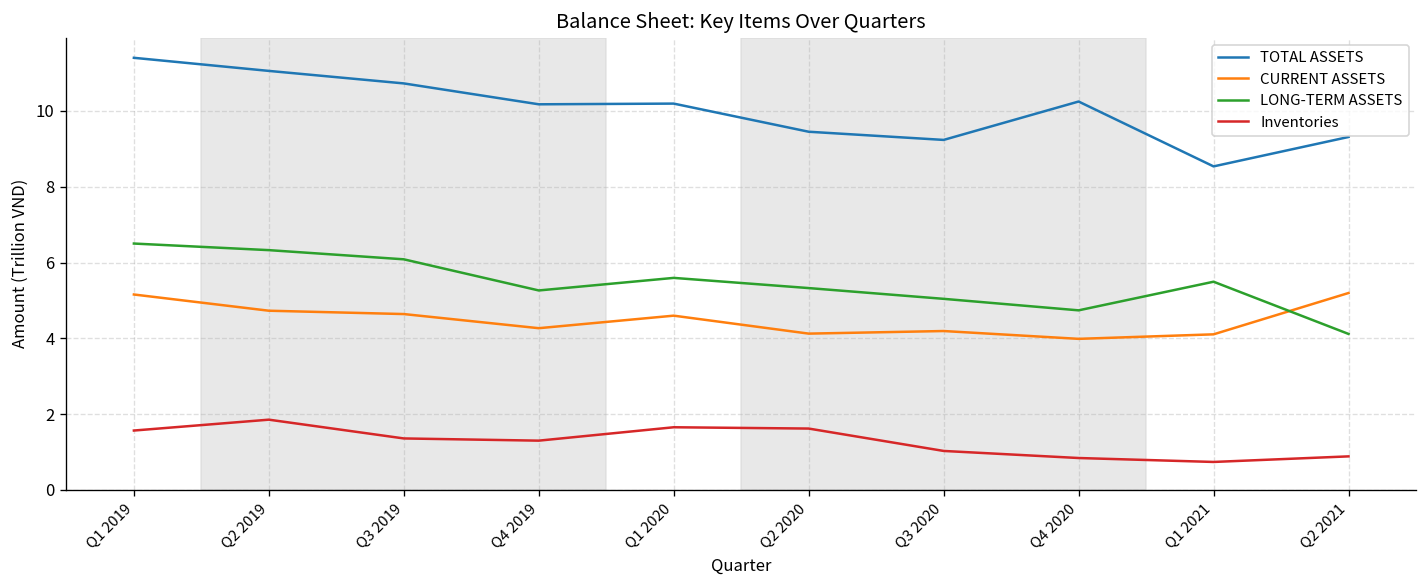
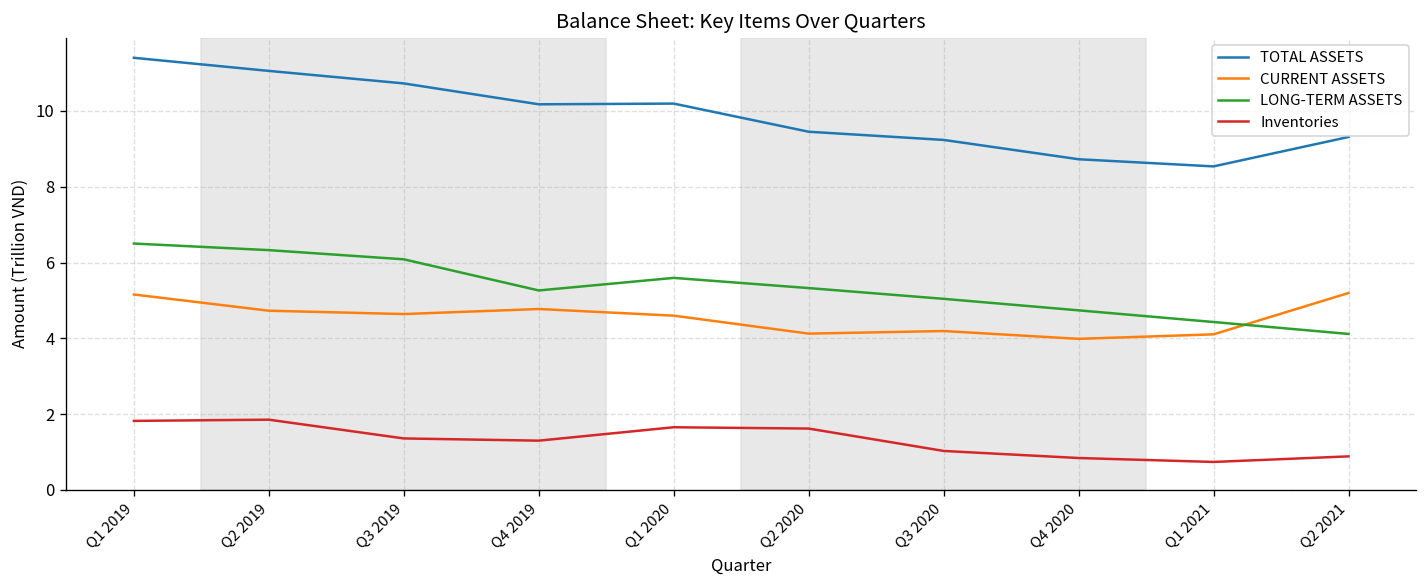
  {
    "TOTAL ASSETS": {
      "Q1 2019": 11.4,
      "Q2 2019": 11.1,
      "Q3 2019": 10.7,
      "Q4 2019": 10.2,
      "Q1 2020": 10.2,
      "Q2 2020": 9.5,
      "Q3 2020": 9.2,
-     "Q4 2020": 10.2,
+     "Q4 2020": 8.7,
      "Q1 2021": 8.5
    },
    "CURRENT ASSETS": {
      "Q1 2019": 5.2,
      "Q2 2019": 4.7,
      "Q3 2019": 4.6,
-     "Q4 2019": 4.3,
+     "Q4 2019": 4.8,
      "Q1 2020": 4.6,
      "Q2 2020": 4.1,
      "Q3 2020": 4.2,
      "Q4 2020": 4.0,
      "Q1 2021": 4.1,
      "Q2 2021": 5.2
    },
    "LONG-TERM ASSETS": {
      "Q1 2019": 6.5,
      "Q2 2019": 6.3,
      "Q3 2019": 6.1,
      "Q4 2019": 5.3,
      "Q1 2020": 5.6,
      "Q2 2020": 5.3,
      "Q3 2020": 5.0,
      "Q4 2020": 4.7,
-     "Q1 2021": 5.5,
+     "Q1 2021": 4.4,
      "Q2 2021": 4.1
    },
    "Inventories": {
-     "Q1 2019": 1.6,
+     "Q1 2019": 1.8,
      "Q2 2019": 1.9,
      "Q3 2019": 1.4,
      "Q4 2019": 1.3,
      "Q1 2020": 1.7,
      "Q2 2020": 1.6,
      "Q3 2020": 1.0,
      "Q4 2020": 0.8,
      "Q1 2021": 0.7,
      "Q2 2021": 0.9
    }
  }
